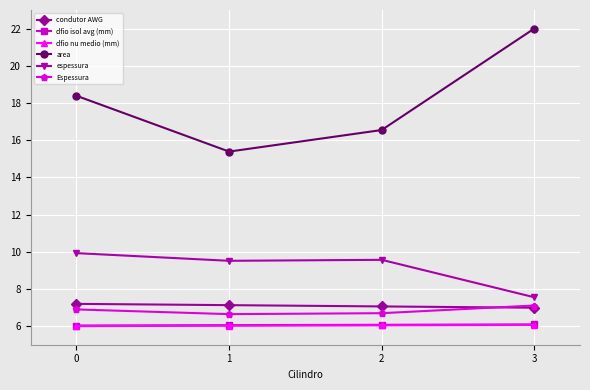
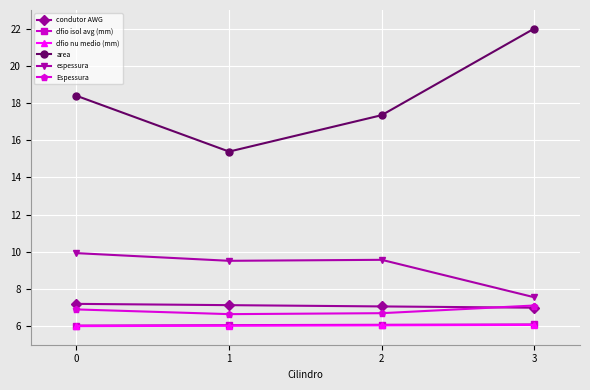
  {
    "area": {
      "0": 18.4,
      "1": 15.4,
-     "2": 16.5,
+     "2": 17.3,
      "3": 22.0
    }
  }
